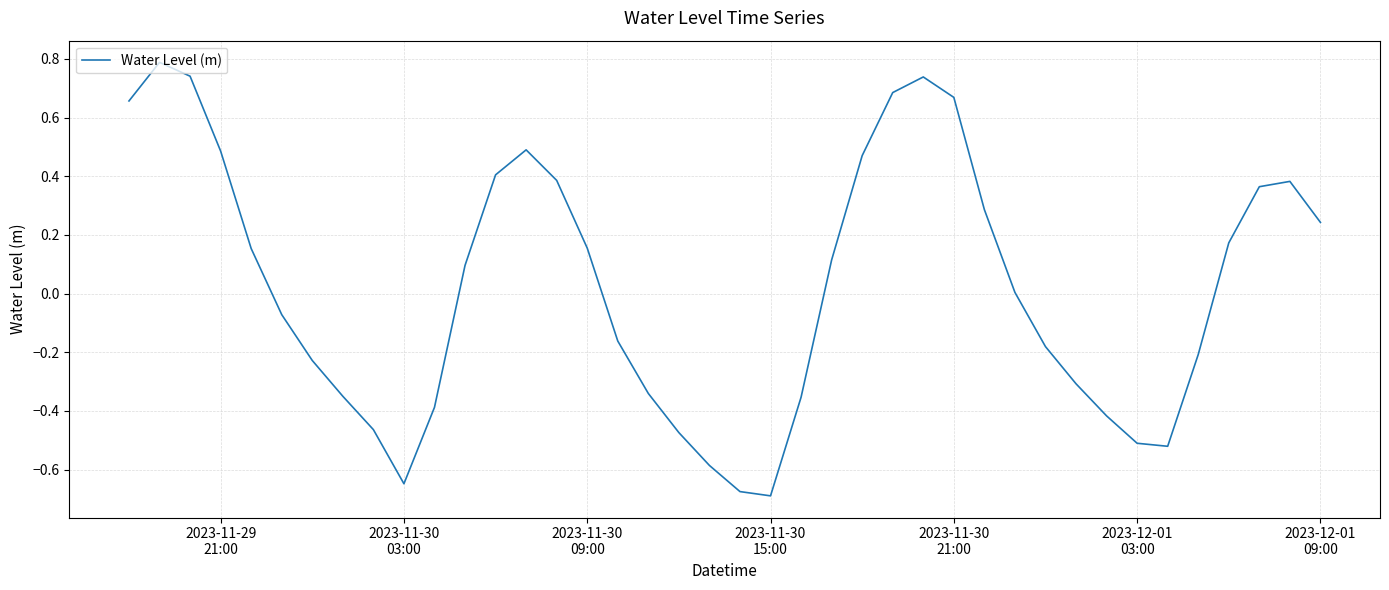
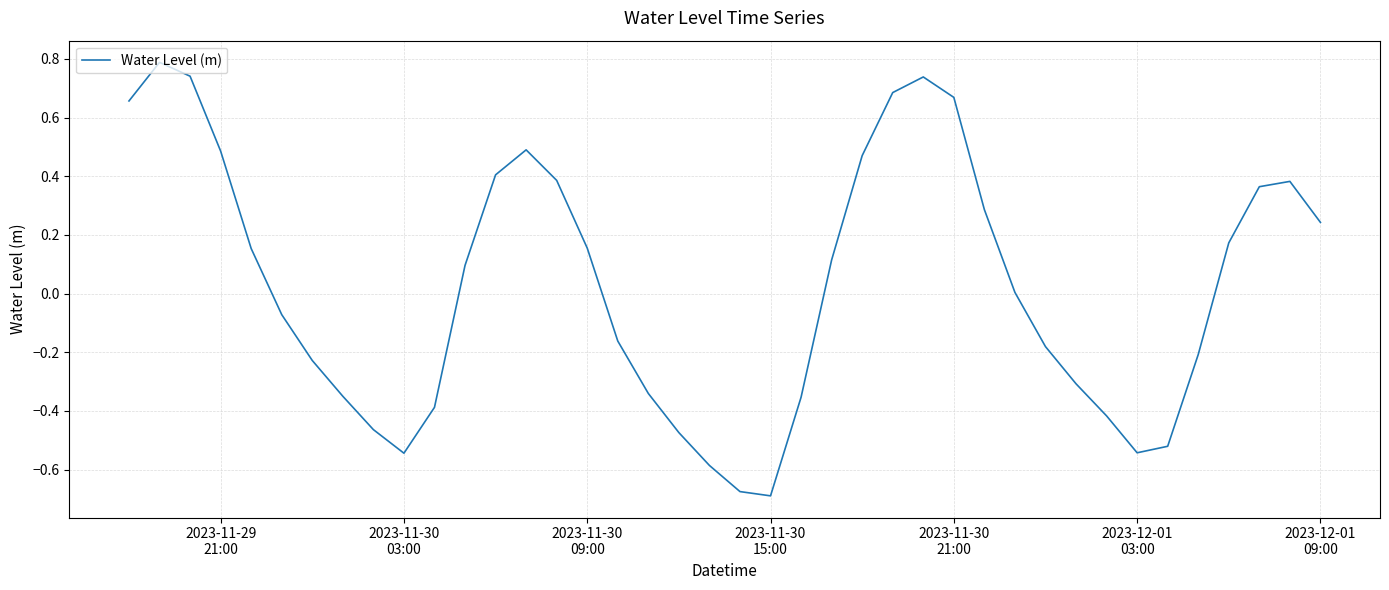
  {
    "2023-11-29 21:00": 0.49,
-   "2023-11-30 03:00": -0.65,
+   "2023-11-30 03:00": -0.54,
    "2023-11-30 09:00": 0.16,
    "2023-11-30 15:00": -0.69,
    "2023-11-30 21:00": 0.67,
-   "2023-12-01 03:00": -0.51,
+   "2023-12-01 03:00": -0.54,
    "2023-12-01 09:00": 0.24
  }
